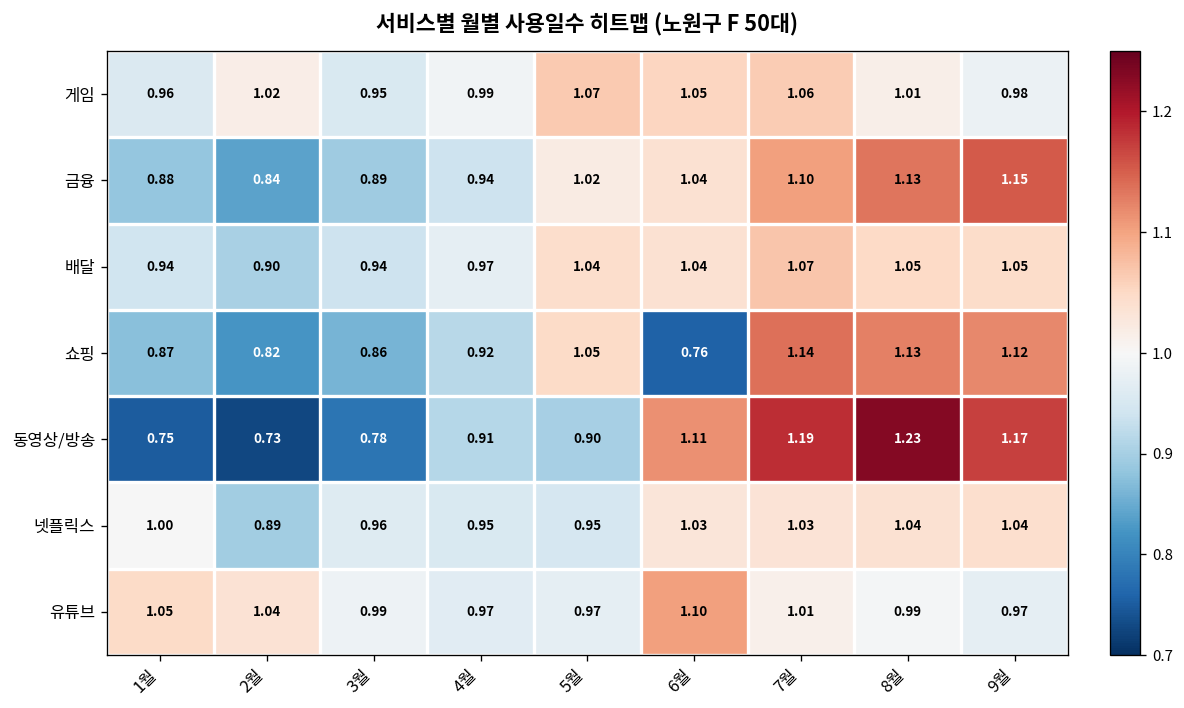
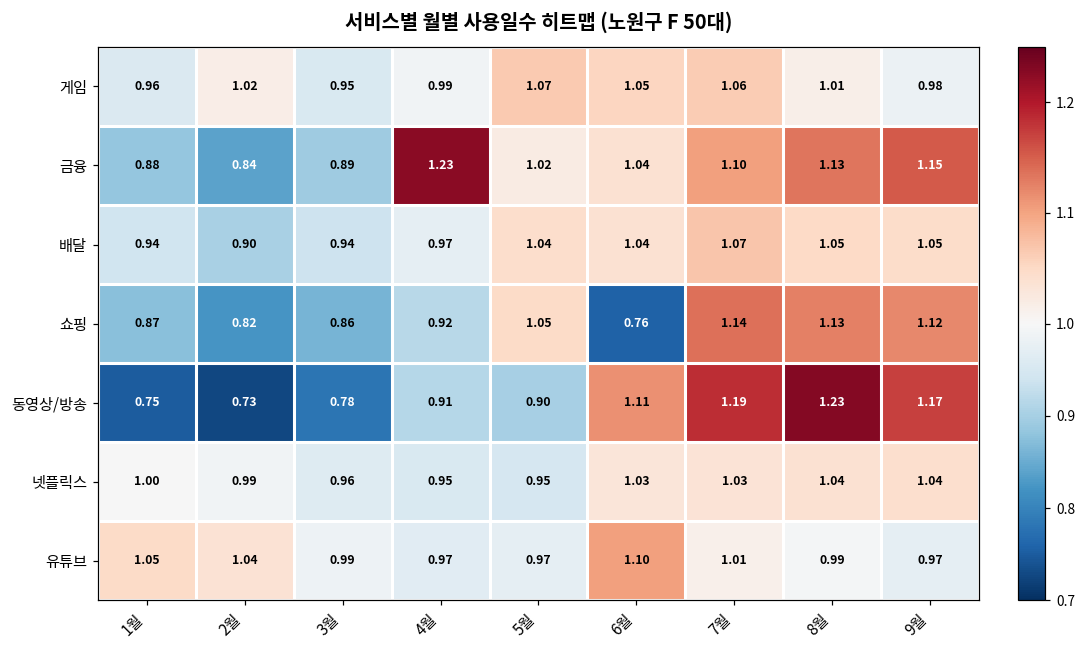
  {
    "게임": {
      "1월": 0.96,
      "2월": 1.02,
      "3월": 0.95,
      "4월": 0.99,
      "5월": 1.07,
      "6월": 1.05,
      "7월": 1.06,
      "8월": 1.01,
      "9월": 0.98
    },
    "금융": {
      "1월": 0.88,
      "2월": 0.84,
      "3월": 0.89,
-     "4월": 0.94,
+     "4월": 1.23,
      "5월": 1.02,
      "6월": 1.04,
      "7월": 1.10,
      "8월": 1.13,
      "9월": 1.15
    },
    "배달": {
      "1월": 0.94,
      "2월": 0.90,
      "3월": 0.94,
      "4월": 0.97,
      "5월": 1.04,
      "6월": 1.04,
      "7월": 1.07,
      "8월": 1.05,
      "9월": 1.05
    },
    "쇼핑": {
      "1월": 0.87,
      "2월": 0.82,
      "3월": 0.86,
      "4월": 0.92,
      "5월": 1.05,
      "6월": 0.76,
      "7월": 1.14,
      "8월": 1.13,
      "9월": 1.12
    },
    "동영상/방송": {
      "1월": 0.75,
      "2월": 0.73,
      "3월": 0.78,
      "4월": 0.91,
      "5월": 0.90,
      "6월": 1.11,
      "7월": 1.19,
      "8월": 1.23,
      "9월": 1.17
    },
    "넷플릭스": {
      "1월": 1.00,
-     "2월": 0.89,
+     "2월": 0.99,
      "3월": 0.96,
      "4월": 0.95,
      "5월": 0.95,
      "6월": 1.03,
      "7월": 1.03,
      "8월": 1.04,
      "9월": 1.04
    },
    "유튜브": {
      "1월": 1.05,
      "2월": 1.04,
      "3월": 0.99,
      "4월": 0.97,
      "5월": 0.97,
      "6월": 1.10,
      "7월": 1.01,
      "8월": 0.99,
      "9월": 0.97
    }
  }
